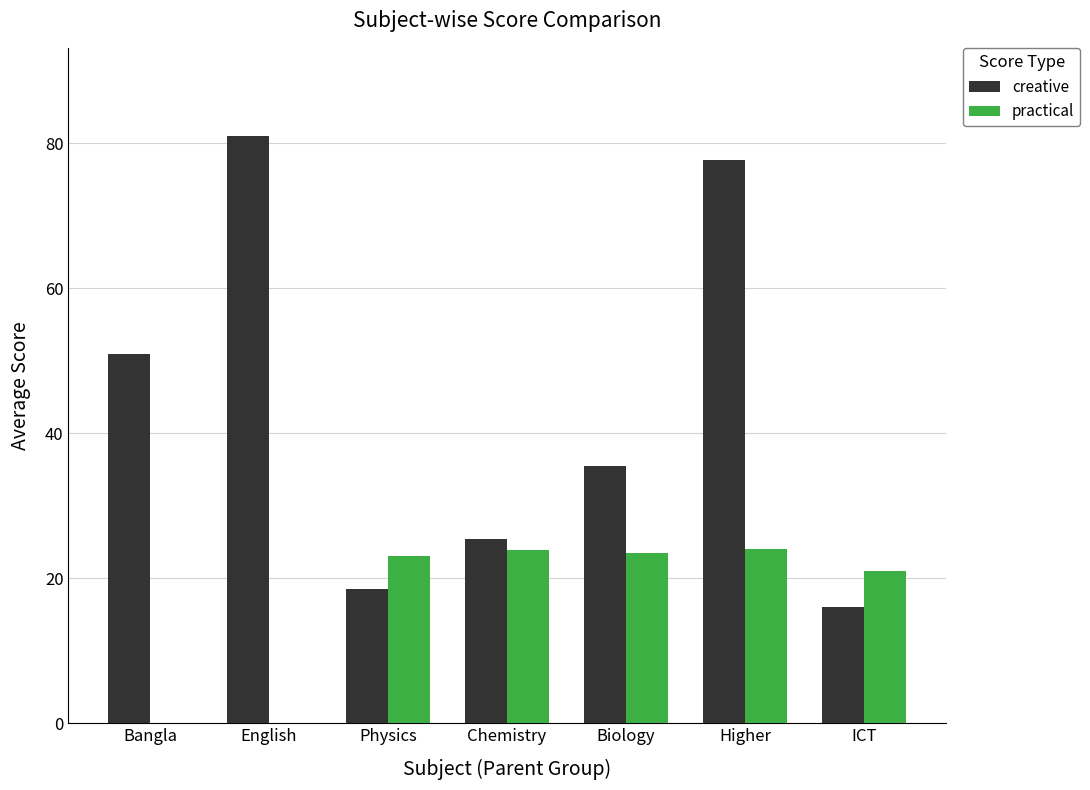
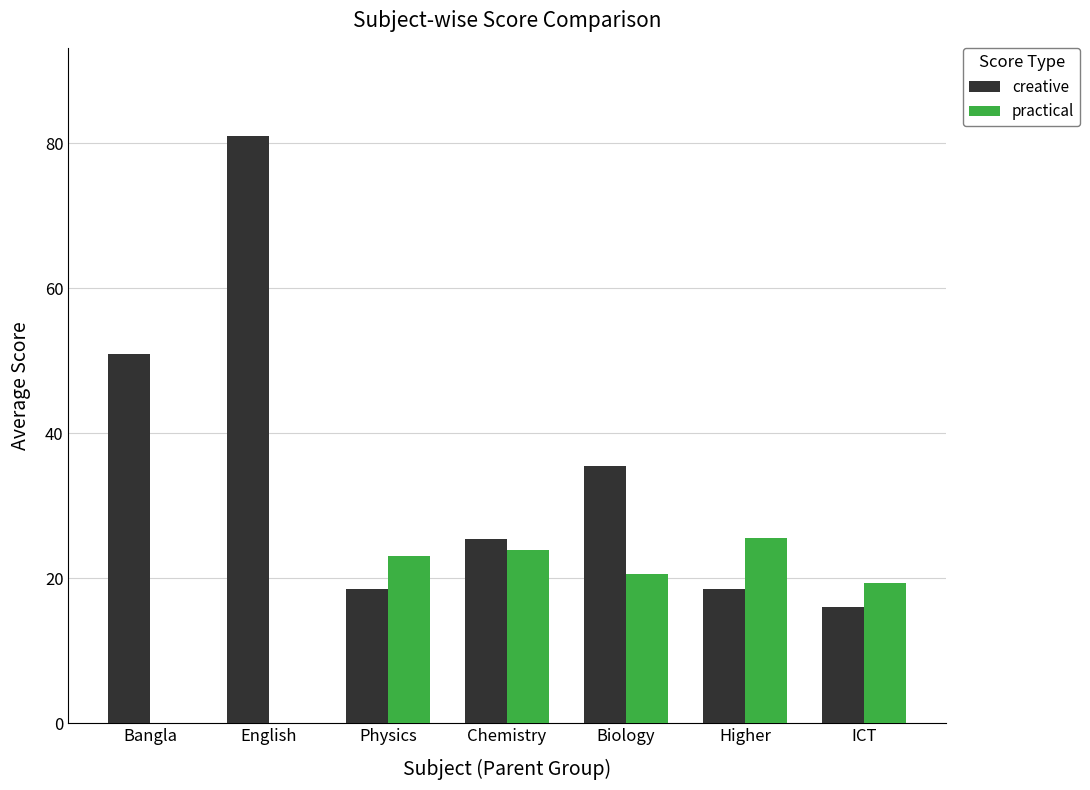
  {
    "creative": {
      "Bangla": 51,
      "English": 81,
      "Physics": 19,
      "Chemistry": 25,
      "Biology": 36,
-     "Higher": 78,
+     "Higher": 19,
      "ICT": 16
    },
    "practical": {
      "Bangla": 0,
      "English": 0,
      "Physics": 23,
      "Chemistry": 24,
-     "Biology": 24,
-     "Higher": 24,
-     "ICT": 21
+     "Biology": 21,
+     "Higher": 26,
+     "ICT": 19
    }
  }
